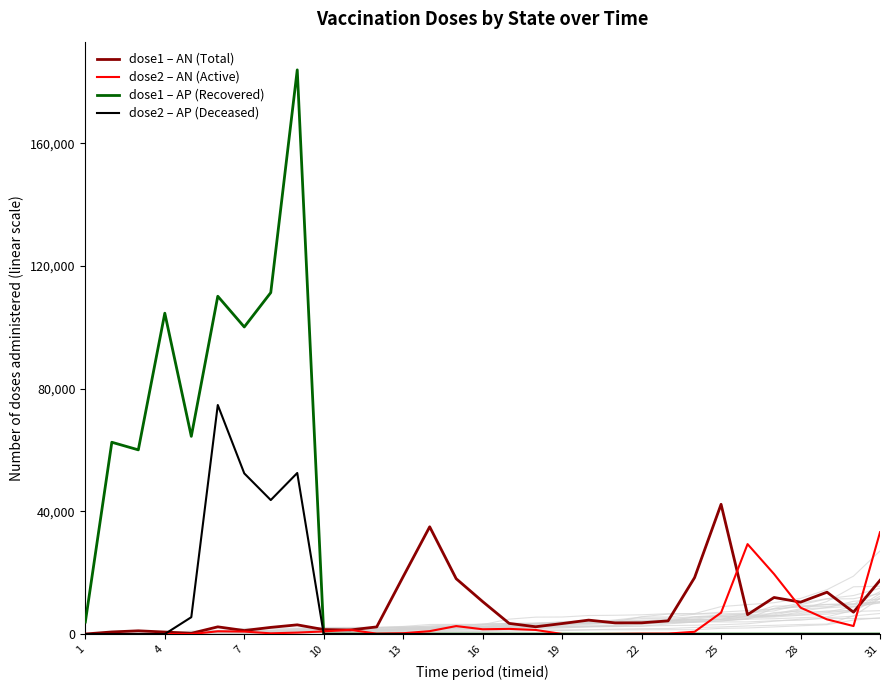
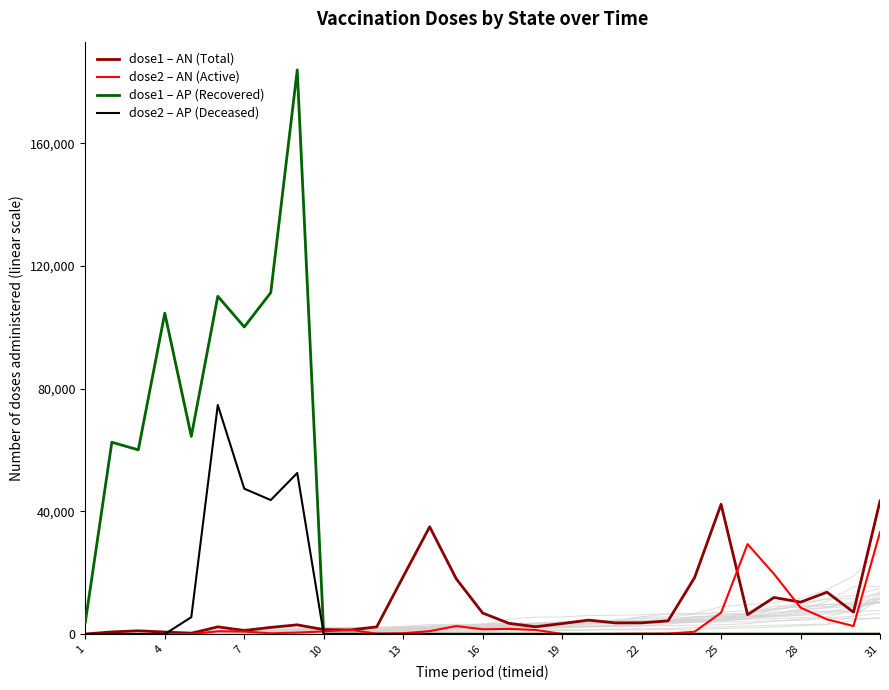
  {
    "dose1 – AN (Total)": {
      "13": "19,000",
-     "16": "11,000",
+     "16": "7,000",
      "25": "42,000",
-     "31": "18,000"
+     "31": "43,000"
    },
    "dose2 – AN (Active)": {
      "31": "33,000"
    },
    "dose1 – AP (Recovered)": {
      "1": "4,000",
      "4": "105,000",
      "7": "100,000"
    },
    "dose2 – AP (Deceased)": {
-     "7": "52,000"
+     "7": "47,000"
    }
  }
